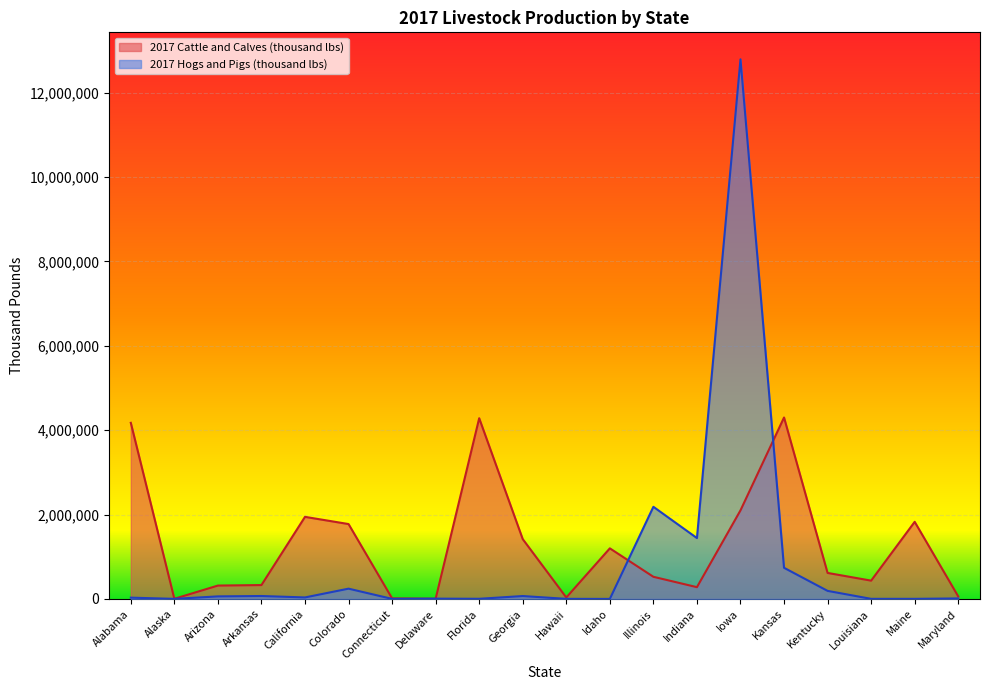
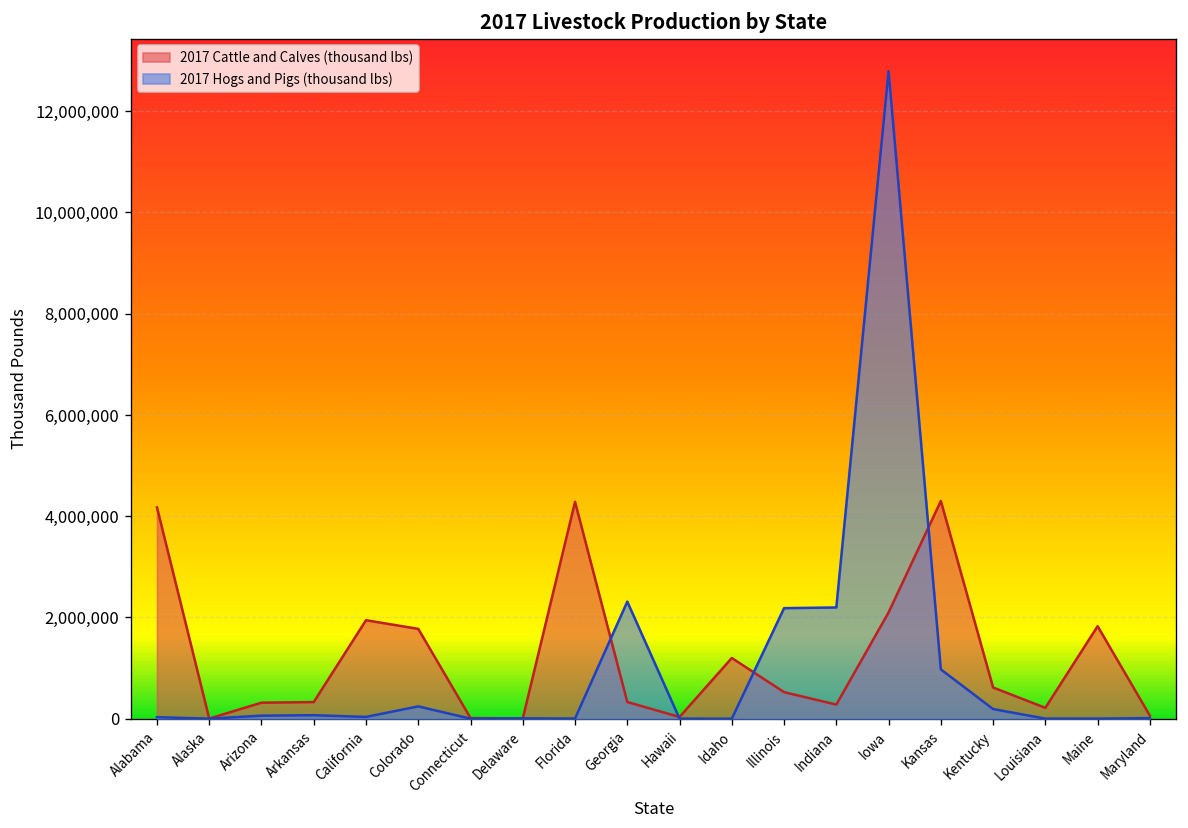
  {
    "2017 Cattle and Calves (thousand lbs)": {
      "Alabama": "4,200,000",
      "Arizona": "300,000",
      "Arkansas": "300,000",
      "California": "1,900,000",
      "Colorado": "1,800,000",
      "Florida": "4,300,000",
-     "Georgia": "1,400,000",
+     "Georgia": "300,000",
      "Idaho": "1,200,000",
      "Illinois": "500,000",
      "Indiana": "300,000",
      "Iowa": "2,100,000",
      "Kansas": "4,300,000",
      "Kentucky": "600,000",
-     "Louisiana": "400,000",
+     "Louisiana": "200,000",
      "Maine": "1,800,000"
    },
    "2017 Hogs and Pigs (thousand lbs)": {
      "Alabama": "0",
      "Arizona": "100,000",
      "Arkansas": "100,000",
      "California": "0",
      "Colorado": "200,000",
      "Florida": "0",
-     "Georgia": "100,000",
+     "Georgia": "2,300,000",
      "Idaho": "0",
      "Illinois": "2,200,000",
-     "Indiana": "1,400,000",
+     "Indiana": "2,200,000",
      "Iowa": "12,800,000",
-     "Kansas": "700,000",
+     "Kansas": "1,000,000",
      "Kentucky": "200,000",
      "Louisiana": "0",
      "Maine": "0"
    }
  }
